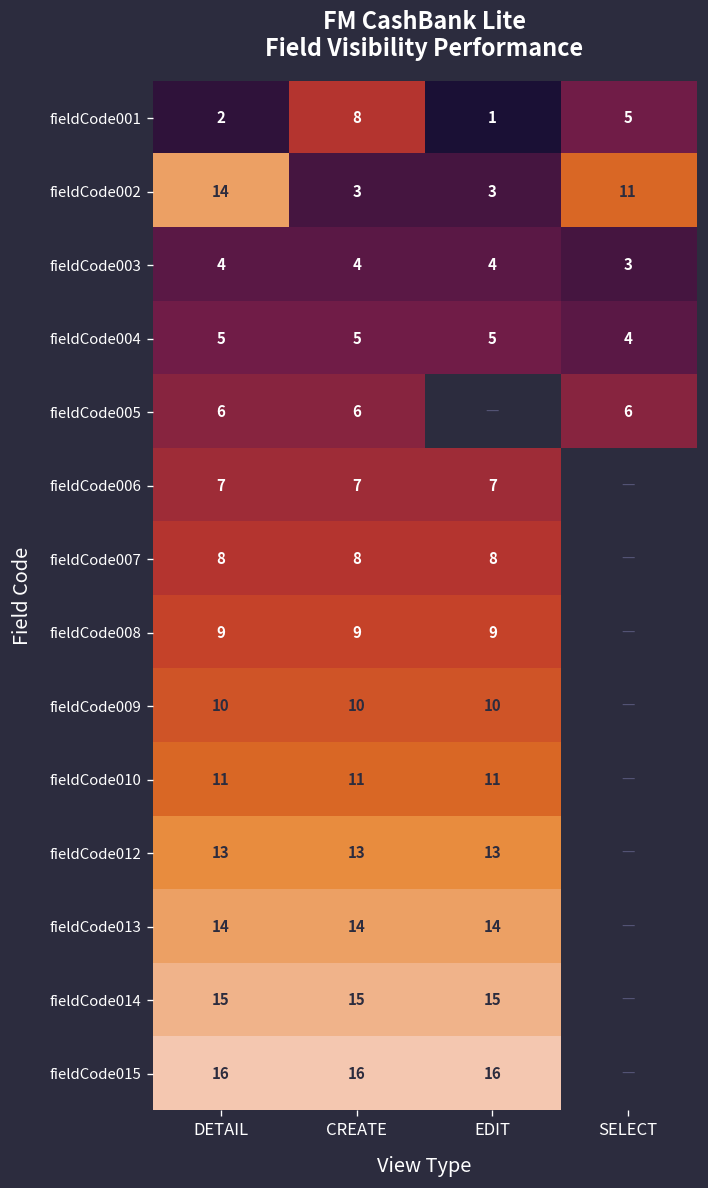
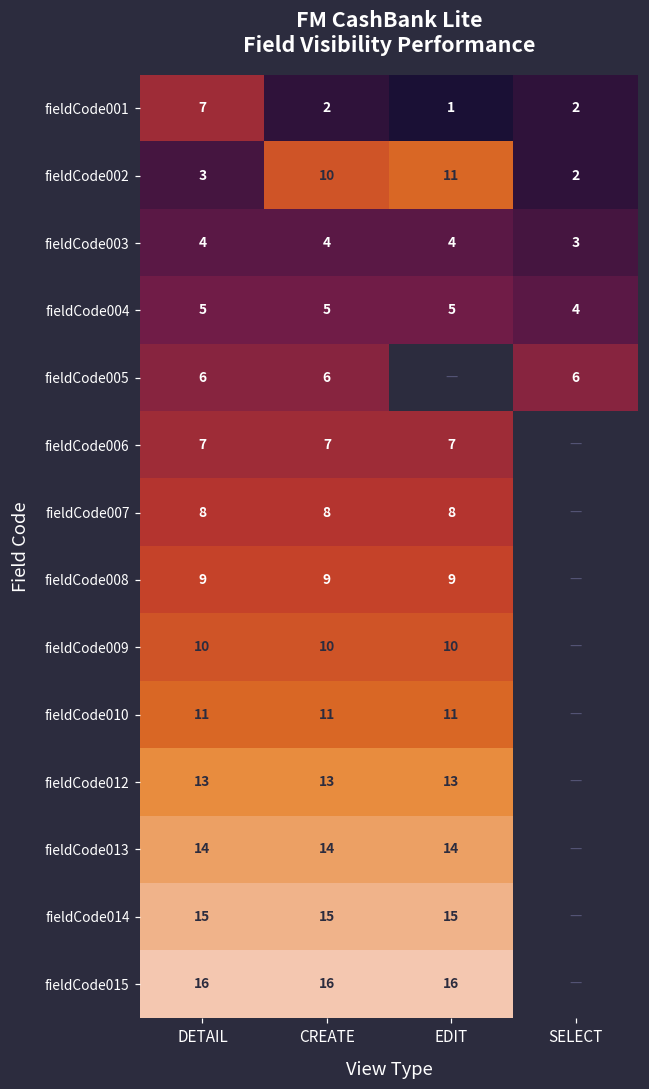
  {
    "fieldCode001": {
-     "DETAIL": 2,
-     "CREATE": 8,
+     "DETAIL": 7,
+     "CREATE": 2,
      "EDIT": 1,
-     "SELECT": 5
+     "SELECT": 2
    },
    "fieldCode002": {
-     "DETAIL": 14,
-     "CREATE": 3,
-     "EDIT": 3,
-     "SELECT": 11
+     "DETAIL": 3,
+     "CREATE": 10,
+     "EDIT": 11,
+     "SELECT": 2
    },
    "fieldCode003": {
      "DETAIL": 4,
      "CREATE": 4,
      "EDIT": 4,
      "SELECT": 3
    },
    "fieldCode004": {
      "DETAIL": 5,
      "CREATE": 5,
      "EDIT": 5,
      "SELECT": 4
    },
    "fieldCode005": {
      "DETAIL": 6,
      "CREATE": 6,
      "SELECT": 6
    },
    "fieldCode006": {
      "DETAIL": 7,
      "CREATE": 7,
      "EDIT": 7
    },
    "fieldCode007": {
      "DETAIL": 8,
      "CREATE": 8,
      "EDIT": 8
    },
    "fieldCode008": {
      "DETAIL": 9,
      "CREATE": 9,
      "EDIT": 9
    },
    "fieldCode009": {
      "DETAIL": 10,
      "CREATE": 10,
      "EDIT": 10
    },
    "fieldCode010": {
      "DETAIL": 11,
      "CREATE": 11,
      "EDIT": 11
    },
    "fieldCode012": {
      "DETAIL": 13,
      "CREATE": 13,
      "EDIT": 13
    },
    "fieldCode013": {
      "DETAIL": 14,
      "CREATE": 14,
      "EDIT": 14
    },
    "fieldCode014": {
      "DETAIL": 15,
      "CREATE": 15,
      "EDIT": 15
    },
    "fieldCode015": {
      "DETAIL": 16,
      "CREATE": 16,
      "EDIT": 16
    }
  }
